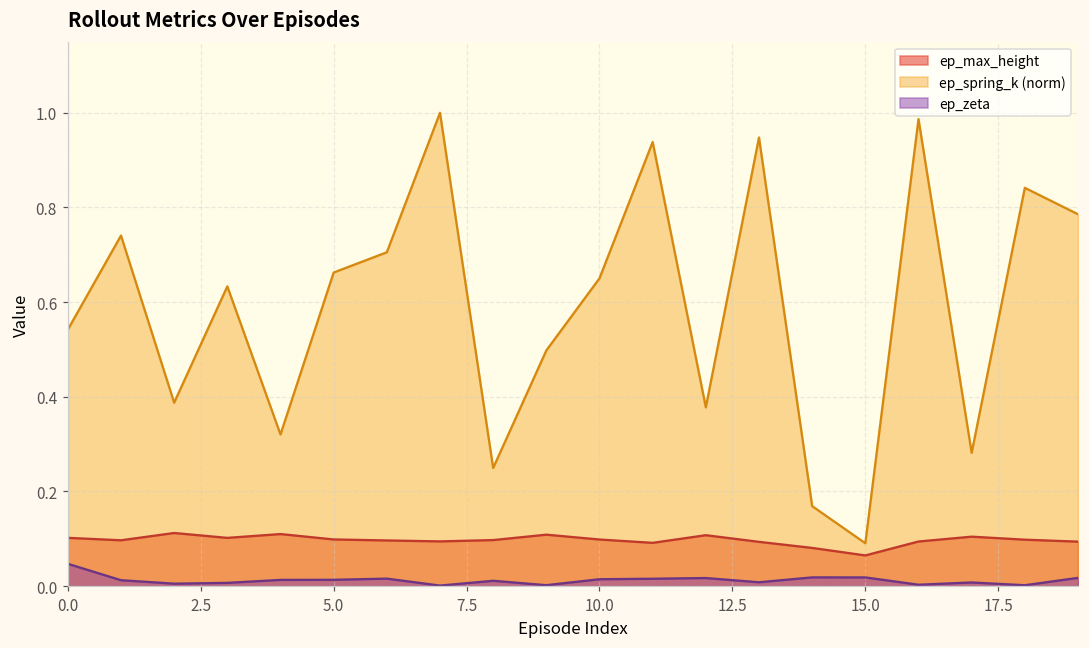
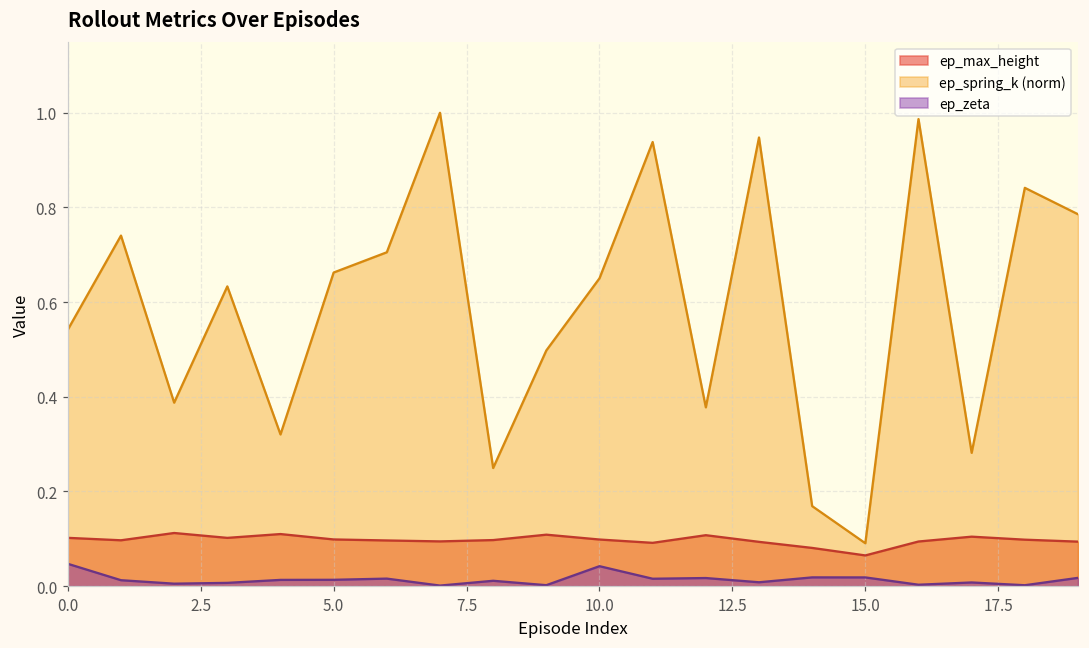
  {
    "ep_max_height": {
      "0.0": 0.10,
      "5.0": 0.10,
      "10.0": 0.10,
      "15.0": 0.06
    },
    "ep_spring_k (norm)": {
      "0.0": 0.54,
      "5.0": 0.66,
      "10.0": 0.65,
      "15.0": 0.09
    },
    "ep_zeta": {
      "0.0": 0.05,
      "5.0": 0.01,
-     "10.0": 0.01,
+     "10.0": 0.04,
      "15.0": 0.02
    }
  }
